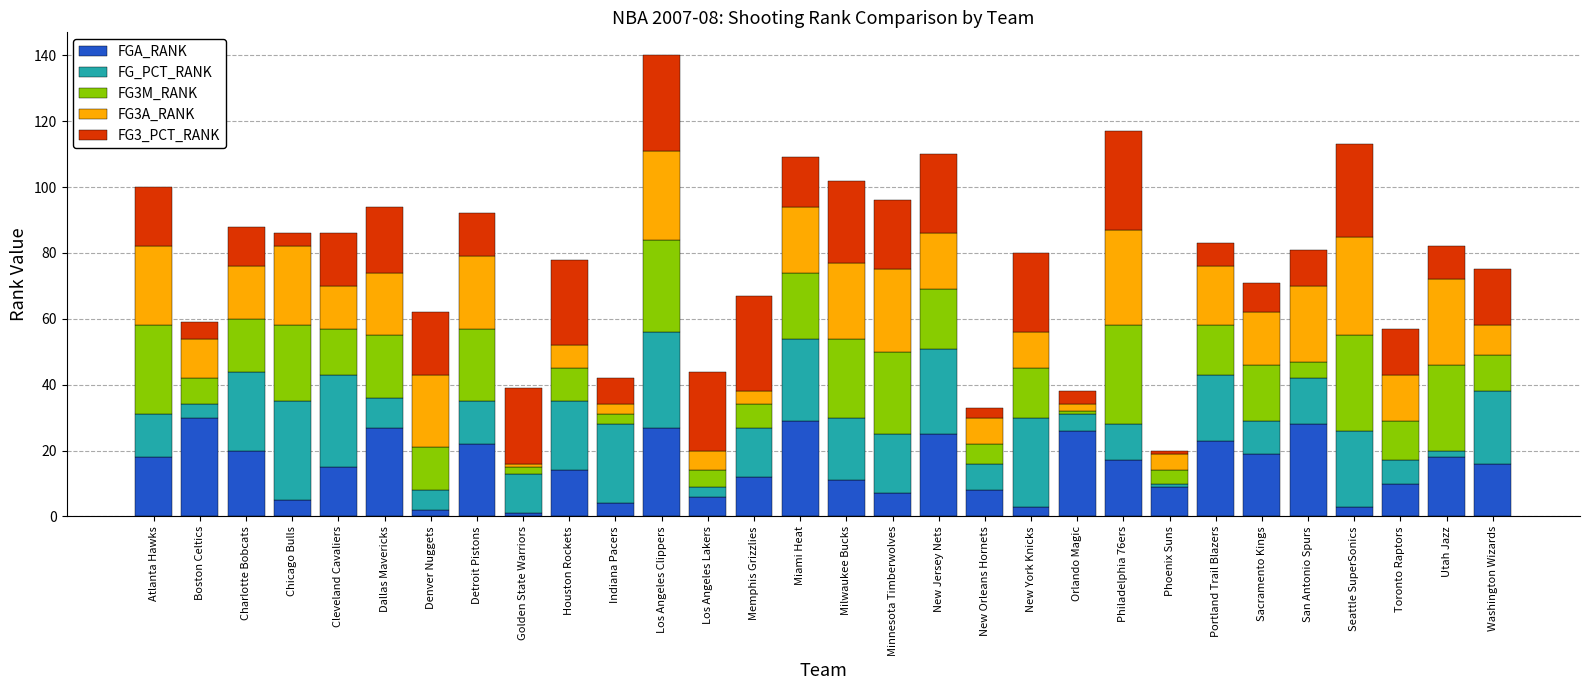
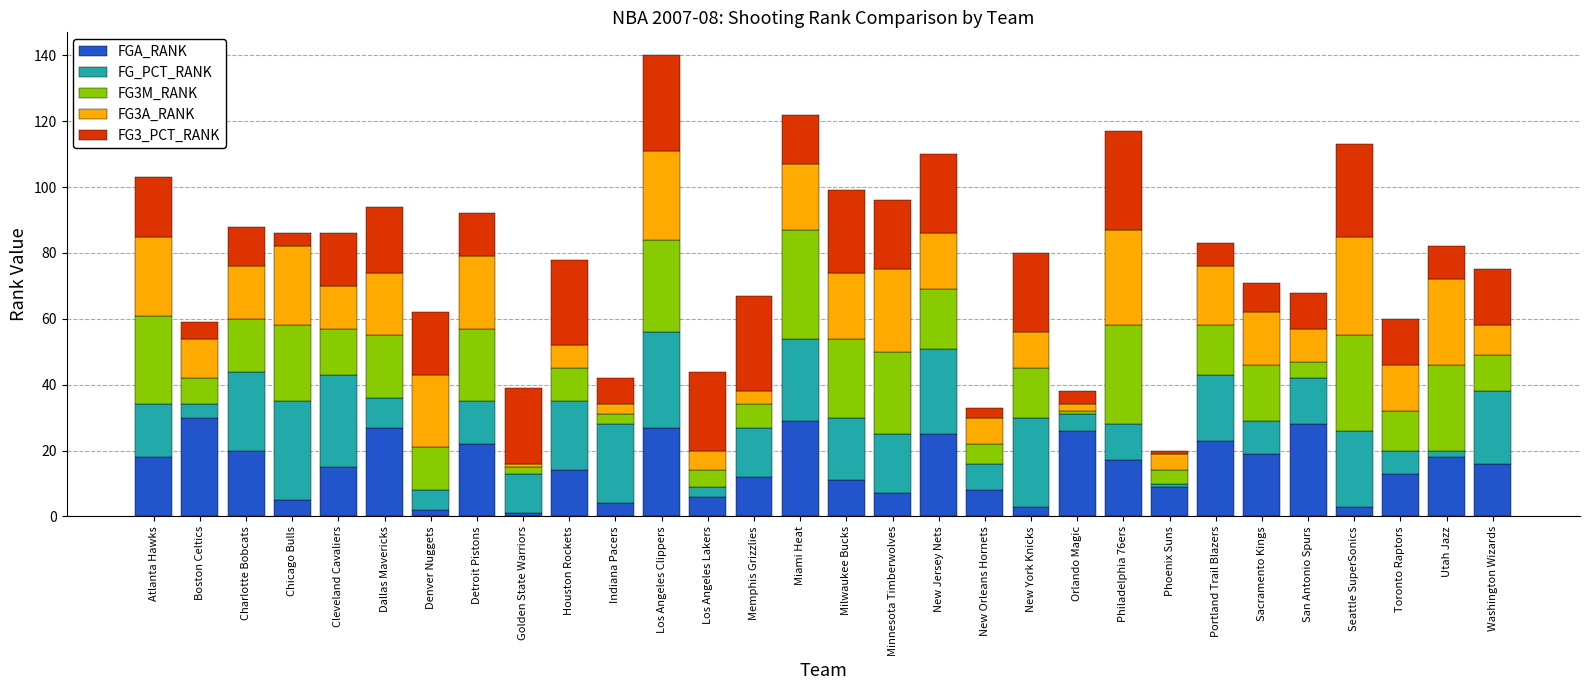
  {
    "FGA_RANK": {
      "Atlanta Hawks": 18,
      "Boston Celtics": 30,
      "Charlotte Bobcats": 20,
      "Chicago Bulls": 5,
      "Cleveland Cavaliers": 15,
      "Dallas Mavericks": 27,
      "Denver Nuggets": 2,
      "Detroit Pistons": 22,
      "Golden State Warriors": 1,
      "Houston Rockets": 14,
      "Indiana Pacers": 4,
      "Los Angeles Clippers": 27,
      "Los Angeles Lakers": 6,
      "Memphis Grizzlies": 12,
      "Miami Heat": 29,
      "Milwaukee Bucks": 11,
      "Minnesota Timberwolves": 7,
      "New Jersey Nets": 25,
      "New Orleans Hornets": 8,
      "New York Knicks": 3,
      "Orlando Magic": 26,
      "Philadelphia 76ers": 17,
      "Phoenix Suns": 9,
      "Portland Trail Blazers": 23,
      "Sacramento Kings": 19,
      "San Antonio Spurs": 28,
      "Seattle SuperSonics": 3,
-     "Toronto Raptors": 10,
+     "Toronto Raptors": 13,
      "Utah Jazz": 18,
      "Washington Wizards": 16
    },
    "FG_PCT_RANK": {
-     "Atlanta Hawks": 13,
+     "Atlanta Hawks": 16,
      "Boston Celtics": 4,
      "Charlotte Bobcats": 24,
      "Chicago Bulls": 30,
      "Cleveland Cavaliers": 28,
      "Dallas Mavericks": 9,
      "Denver Nuggets": 6,
      "Detroit Pistons": 13,
      "Golden State Warriors": 12,
      "Houston Rockets": 21,
      "Indiana Pacers": 24,
      "Los Angeles Clippers": 29,
      "Los Angeles Lakers": 3,
      "Memphis Grizzlies": 15,
      "Miami Heat": 25,
      "Milwaukee Bucks": 19,
      "Minnesota Timberwolves": 18,
      "New Jersey Nets": 26,
      "New Orleans Hornets": 8,
      "New York Knicks": 27,
      "Orlando Magic": 5,
      "Philadelphia 76ers": 11,
      "Phoenix Suns": 1,
      "Portland Trail Blazers": 20,
      "Sacramento Kings": 10,
      "San Antonio Spurs": 14,
      "Seattle SuperSonics": 23,
      "Toronto Raptors": 7,
      "Utah Jazz": 2,
      "Washington Wizards": 22
    },
    "FG3M_RANK": {
      "Atlanta Hawks": 27,
      "Boston Celtics": 8,
      "Charlotte Bobcats": 16,
      "Chicago Bulls": 23,
      "Cleveland Cavaliers": 14,
      "Dallas Mavericks": 19,
      "Denver Nuggets": 13,
      "Detroit Pistons": 22,
      "Golden State Warriors": 2,
      "Houston Rockets": 10,
      "Indiana Pacers": 3,
      "Los Angeles Clippers": 28,
      "Los Angeles Lakers": 5,
      "Memphis Grizzlies": 7,
-     "Miami Heat": 20,
+     "Miami Heat": 33,
      "Milwaukee Bucks": 24,
      "Minnesota Timberwolves": 25,
      "New Jersey Nets": 18,
      "New Orleans Hornets": 6,
      "New York Knicks": 15,
      "Orlando Magic": 1,
      "Philadelphia 76ers": 30,
      "Phoenix Suns": 4,
      "Portland Trail Blazers": 15,
      "Sacramento Kings": 17,
      "San Antonio Spurs": 5,
      "Seattle SuperSonics": 29,
      "Toronto Raptors": 12,
      "Utah Jazz": 26,
      "Washington Wizards": 11
    },
    "FG3A_RANK": {
      "Atlanta Hawks": 24,
      "Boston Celtics": 12,
      "Charlotte Bobcats": 16,
      "Chicago Bulls": 24,
      "Cleveland Cavaliers": 13,
      "Dallas Mavericks": 19,
      "Denver Nuggets": 22,
      "Detroit Pistons": 22,
      "Golden State Warriors": 1,
      "Houston Rockets": 7,
      "Indiana Pacers": 3,
      "Los Angeles Clippers": 27,
      "Los Angeles Lakers": 6,
      "Memphis Grizzlies": 4,
      "Miami Heat": 20,
-     "Milwaukee Bucks": 23,
+     "Milwaukee Bucks": 20,
      "Minnesota Timberwolves": 25,
      "New Jersey Nets": 17,
      "New Orleans Hornets": 8,
      "New York Knicks": 11,
      "Orlando Magic": 2,
      "Philadelphia 76ers": 29,
      "Phoenix Suns": 5,
      "Portland Trail Blazers": 18,
      "Sacramento Kings": 16,
-     "San Antonio Spurs": 23,
+     "San Antonio Spurs": 10,
      "Seattle SuperSonics": 30,
      "Toronto Raptors": 14,
      "Utah Jazz": 26,
      "Washington Wizards": 9
    },
    "FG3_PCT_RANK": {
      "Atlanta Hawks": 18,
      "Boston Celtics": 5,
      "Charlotte Bobcats": 12,
      "Chicago Bulls": 4,
      "Cleveland Cavaliers": 16,
      "Dallas Mavericks": 20,
      "Denver Nuggets": 19,
      "Detroit Pistons": 13,
      "Golden State Warriors": 23,
      "Houston Rockets": 26,
      "Indiana Pacers": 8,
      "Los Angeles Clippers": 29,
      "Los Angeles Lakers": 24,
      "Memphis Grizzlies": 29,
      "Miami Heat": 15,
      "Milwaukee Bucks": 25,
      "Minnesota Timberwolves": 21,
      "New Jersey Nets": 24,
      "New Orleans Hornets": 3,
      "New York Knicks": 24,
      "Orlando Magic": 4,
      "Philadelphia 76ers": 30,
      "Phoenix Suns": 1,
      "Portland Trail Blazers": 7,
      "Sacramento Kings": 9,
      "San Antonio Spurs": 11,
      "Seattle SuperSonics": 28,
      "Toronto Raptors": 14,
      "Utah Jazz": 10,
      "Washington Wizards": 17
    }
  }
